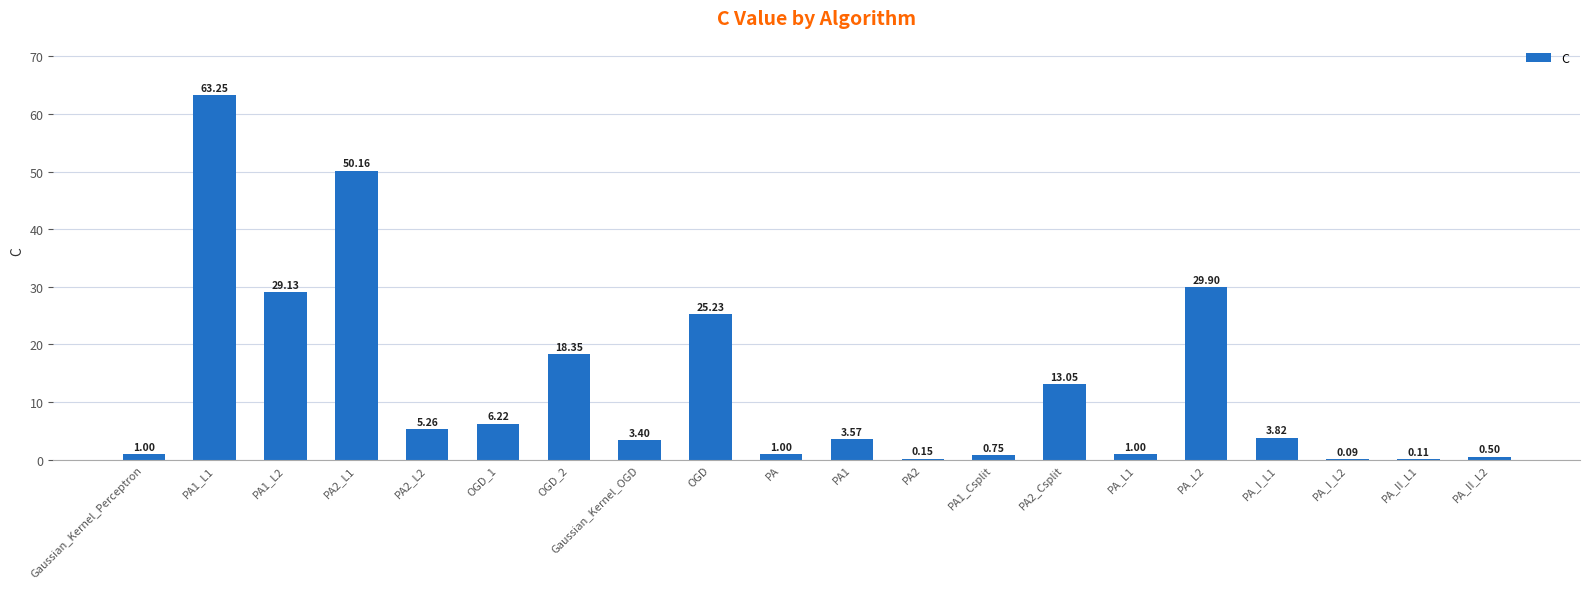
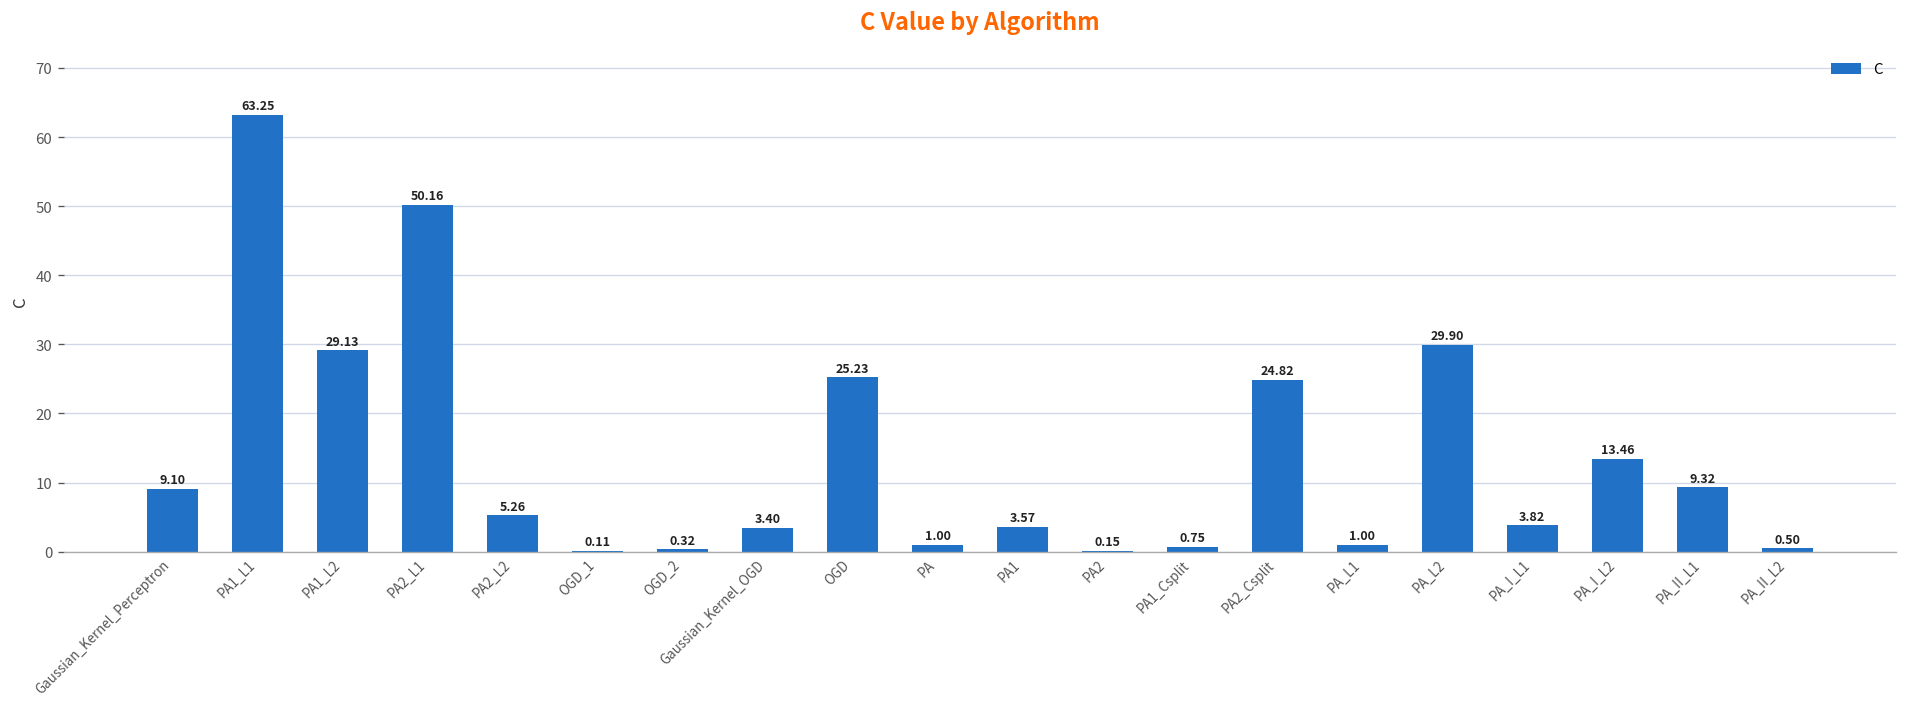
  {
-   "Gaussian_Kernel_Perceptron": 1.00,
+   "Gaussian_Kernel_Perceptron": 9.10,
    "PA1_L1": 63.25,
    "PA1_L2": 29.13,
    "PA2_L1": 50.16,
    "PA2_L2": 5.26,
-   "OGD_1": 6.22,
-   "OGD_2": 18.35,
+   "OGD_1": 0.11,
+   "OGD_2": 0.32,
    "Gaussian_Kernel_OGD": 3.40,
    "OGD": 25.23,
    "PA": 1.00,
    "PA1": 3.57,
    "PA2": 0.15,
    "PA1_Csplit": 0.75,
-   "PA2_Csplit": 13.05,
+   "PA2_Csplit": 24.82,
    "PA_L1": 1.00,
    "PA_L2": 29.90,
    "PA_I_L1": 3.82,
-   "PA_I_L2": 0.09,
-   "PA_II_L1": 0.11,
+   "PA_I_L2": 13.46,
+   "PA_II_L1": 9.32,
    "PA_II_L2": 0.50
  }
